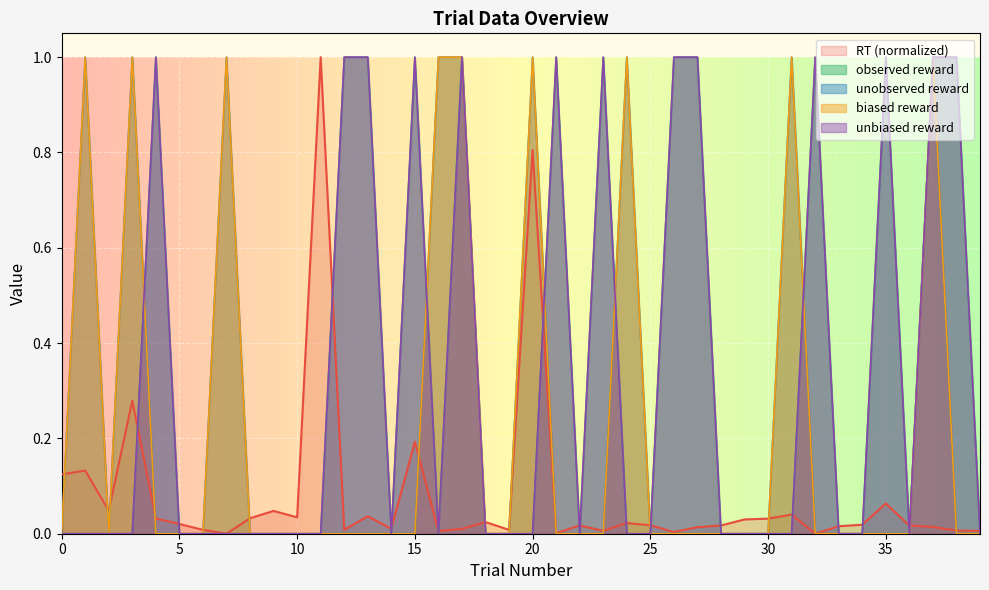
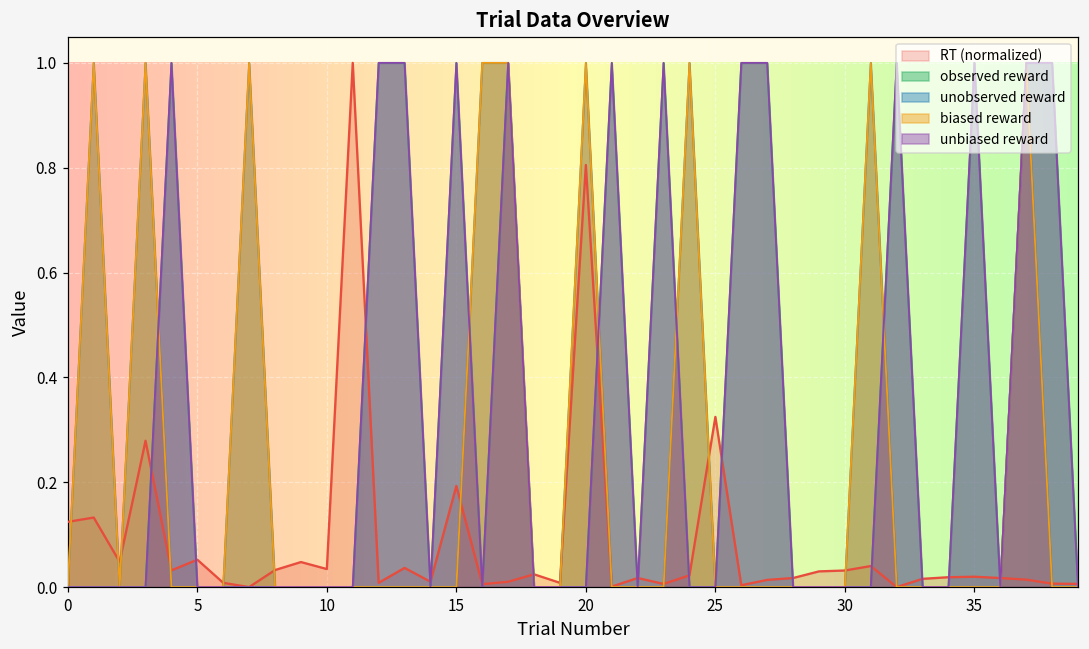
  {
    "RT (normalized)": {
      "0": 0.12,
-     "5": 0.02,
+     "5": 0.05,
      "10": 0.03,
      "15": 0.19,
      "20": 0.81,
-     "25": 0.02,
+     "25": 0.32,
      "30": 0.03,
-     "35": 0.06
+     "35": 0.02
    },
    "unbiased reward": {
      "15": 1.00,
      "20": 0.00
    },
    "biased reward": {
      "15": 0.00,
      "20": 1.00,
      "35": 0.00
    }
  }
